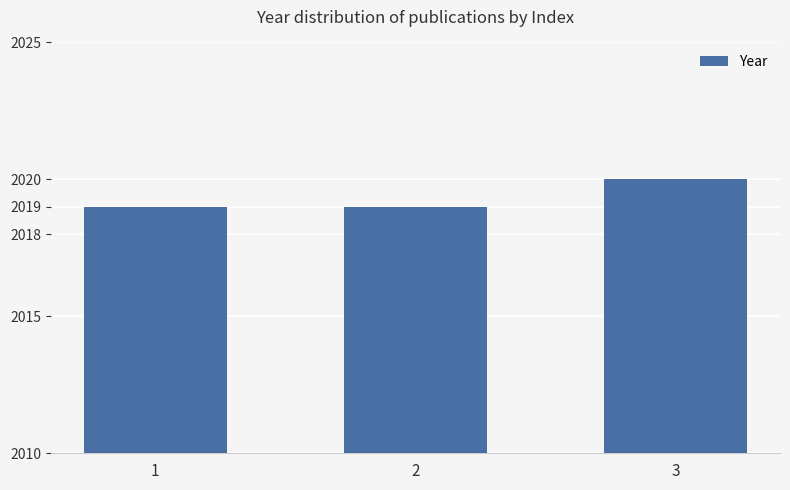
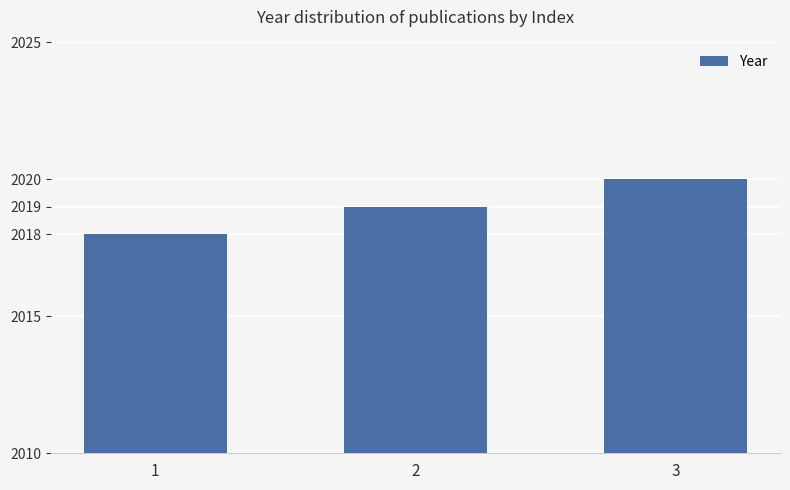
  {
-   "1": 2019,
+   "1": 2018,
    "2": 2019,
    "3": 2020
  }
